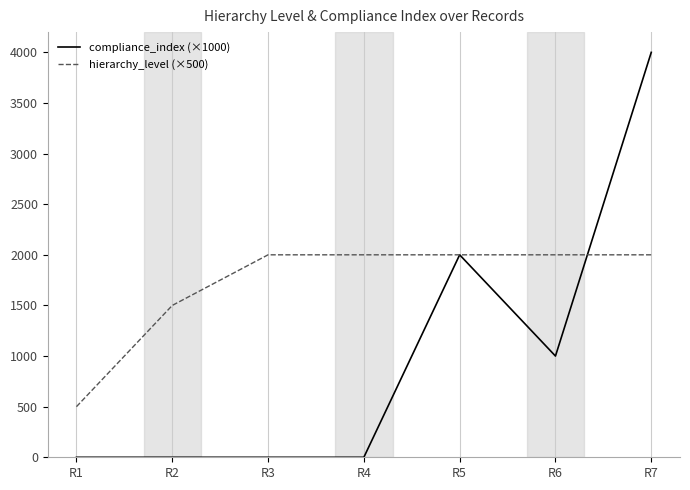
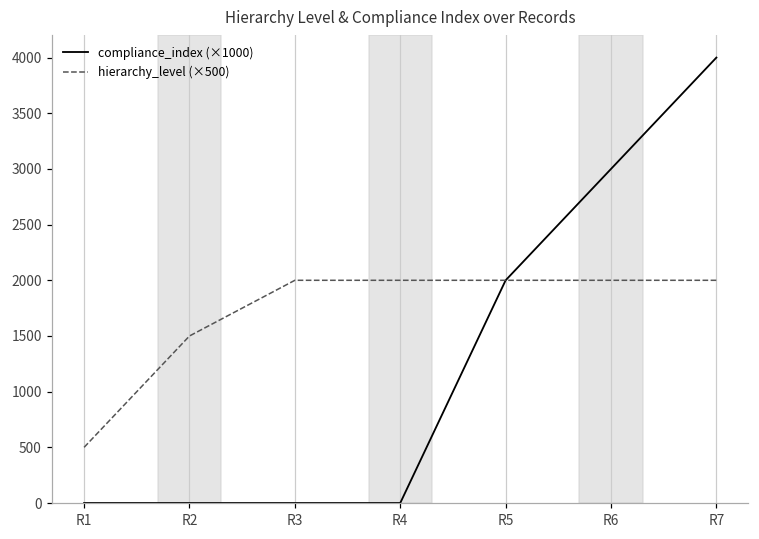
  {
    "compliance_index (×1000)": {
      "R1": 0,
      "R2": 0,
      "R3": 0,
      "R4": 0,
-     "R6": 1000,
+     "R6": 3000,
      "R7": 4000
    },
    "hierarchy_level (×500)": {
      "R1": 500,
      "R2": 1500,
      "R3": 2000,
      "R4": 2000,
      "R6": 2000,
      "R7": 2000
    }
  }
